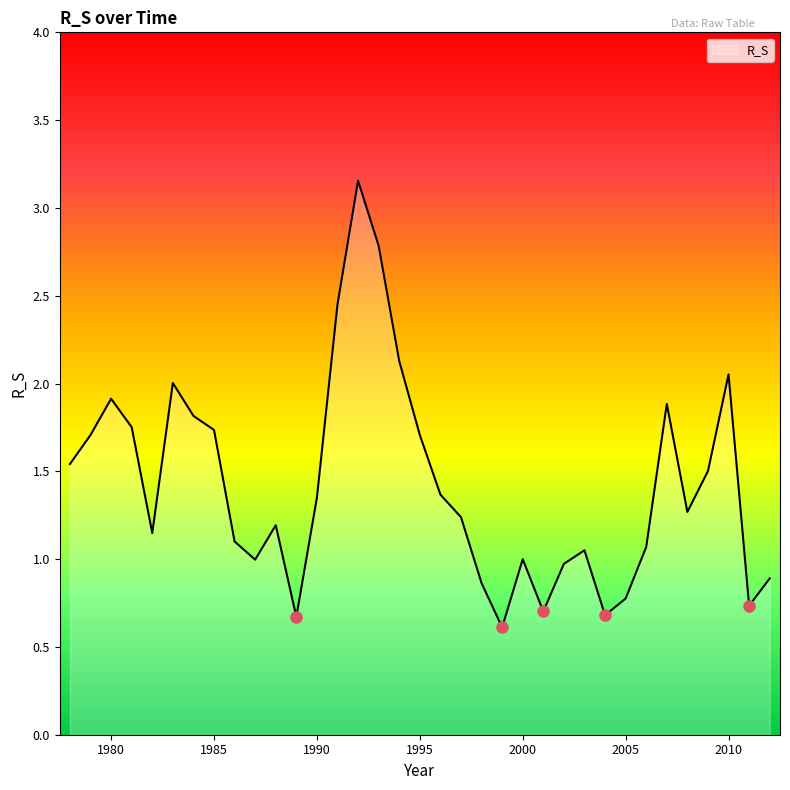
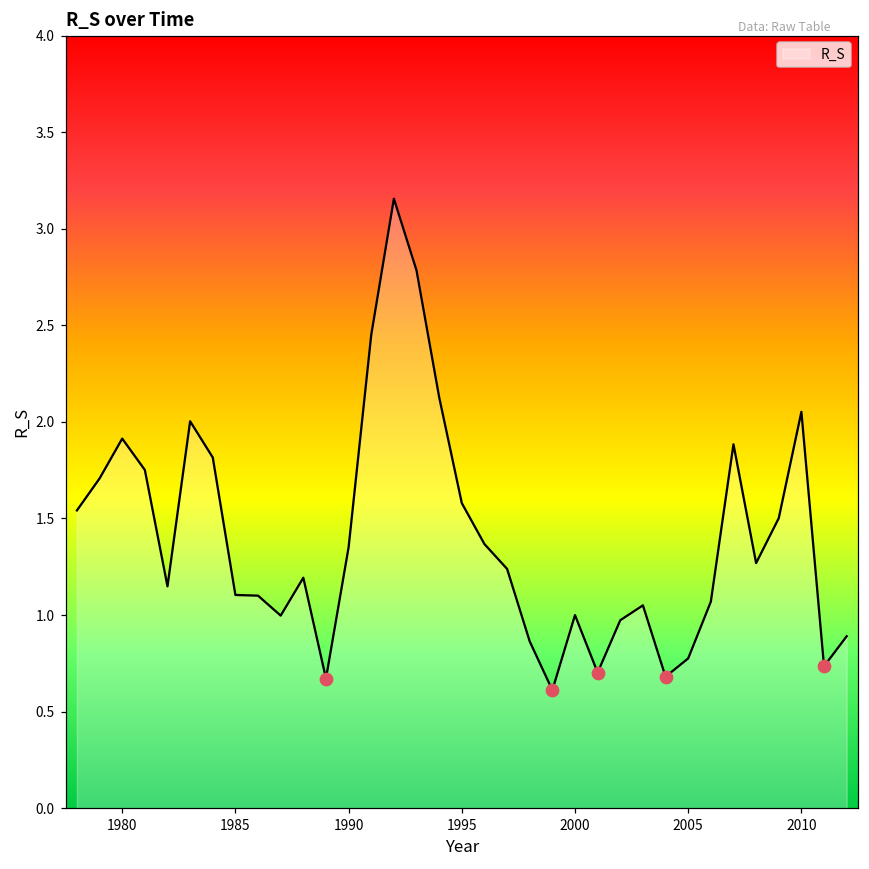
  {
    "R_S": {
      "1980": 1.91,
-     "1985": 1.74,
+     "1985": 1.10,
      "1990": 1.35,
-     "1995": 1.71,
+     "1995": 1.58,
      "2000": 1.00,
      "2005": 0.78,
      "2010": 2.05
    }
  }
